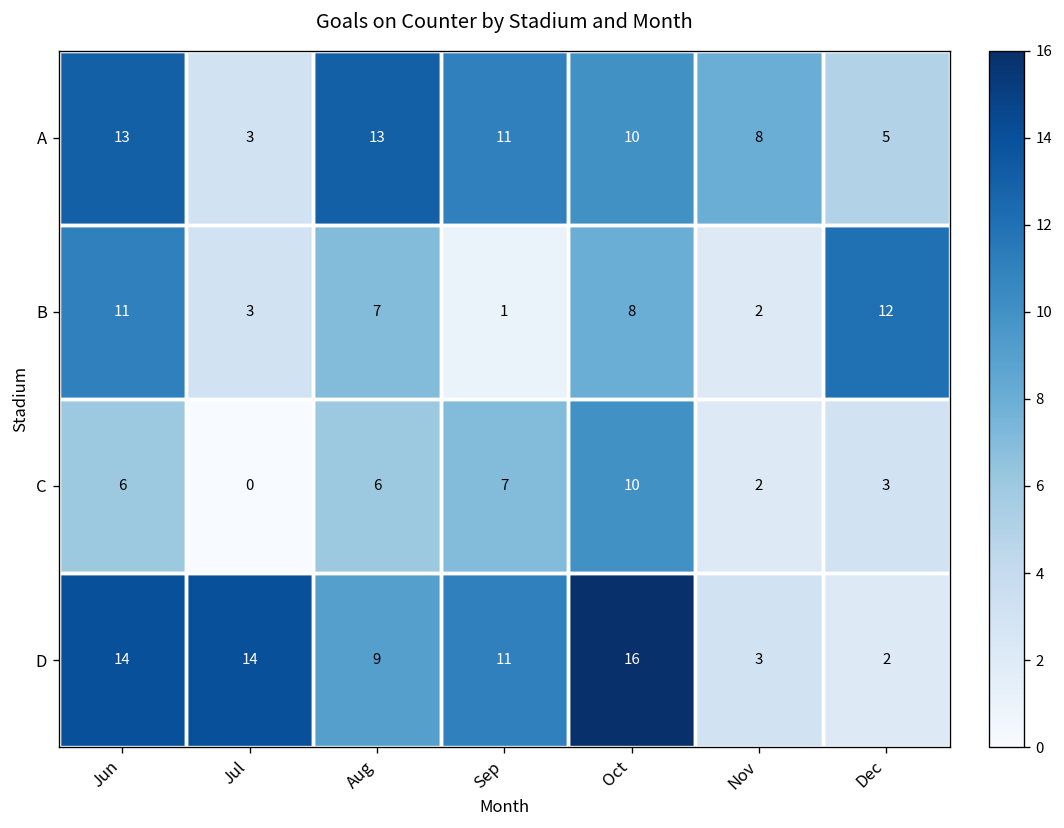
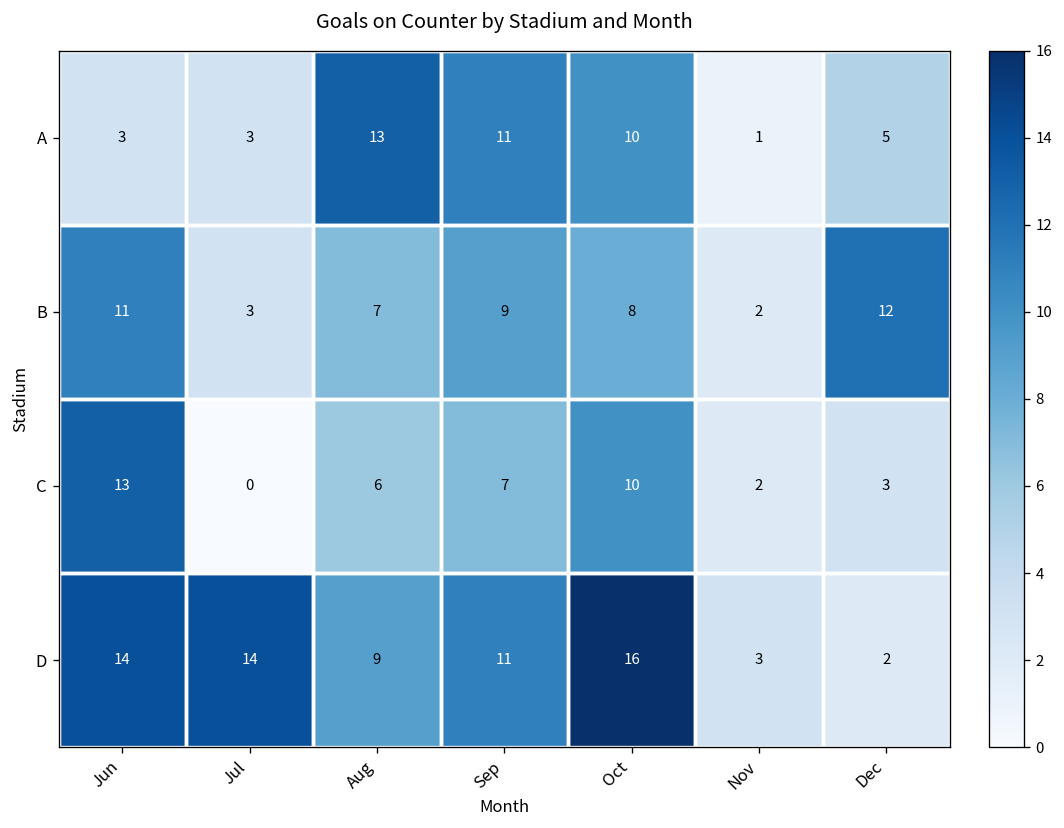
  {
    "A": {
-     "Jun": 13,
+     "Jun": 3,
      "Jul": 3,
      "Aug": 13,
      "Sep": 11,
      "Oct": 10,
-     "Nov": 8,
+     "Nov": 1,
      "Dec": 5
    },
    "B": {
      "Jun": 11,
      "Jul": 3,
      "Aug": 7,
-     "Sep": 1,
+     "Sep": 9,
      "Oct": 8,
      "Nov": 2,
      "Dec": 12
    },
    "C": {
-     "Jun": 6,
+     "Jun": 13,
      "Jul": 0,
      "Aug": 6,
      "Sep": 7,
      "Oct": 10,
      "Nov": 2,
      "Dec": 3
    },
    "D": {
      "Jun": 14,
      "Jul": 14,
      "Aug": 9,
      "Sep": 11,
      "Oct": 16,
      "Nov": 3,
      "Dec": 2
    }
  }
